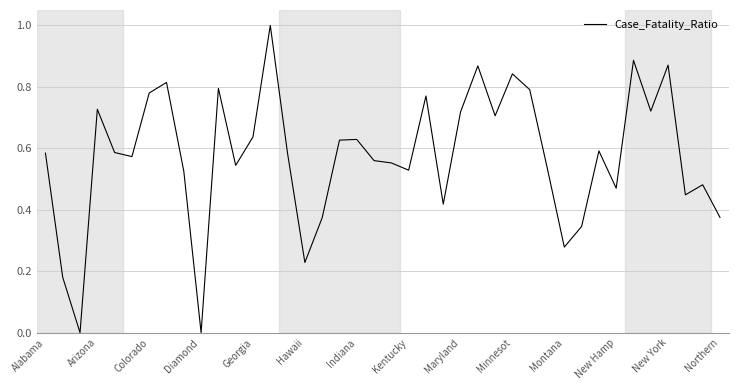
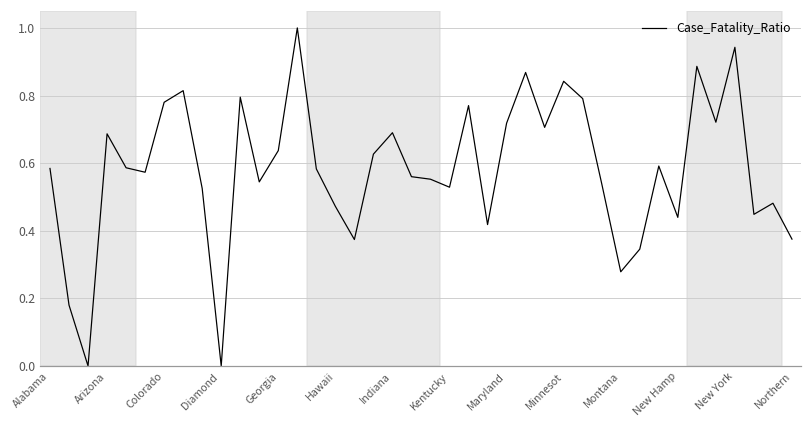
  {
    "Alabama": 0.58,
-   "Arizona": 0.73,
+   "Arizona": 0.69,
    "Colorado": 0.78,
    "Diamond": 0.00,
    "Georgia": 0.64,
-   "Hawaii": 0.23,
-   "Indiana": 0.63,
+   "Hawaii": 0.47,
+   "Indiana": 0.69,
    "Kentucky": 0.53,
    "Maryland": 0.72,
    "Minnesot": 0.84,
    "Montana": 0.28,
-   "New Hamp": 0.47,
-   "New York": 0.87,
+   "New Hamp": 0.44,
+   "New York": 0.94,
    "Northern": 0.38
  }
